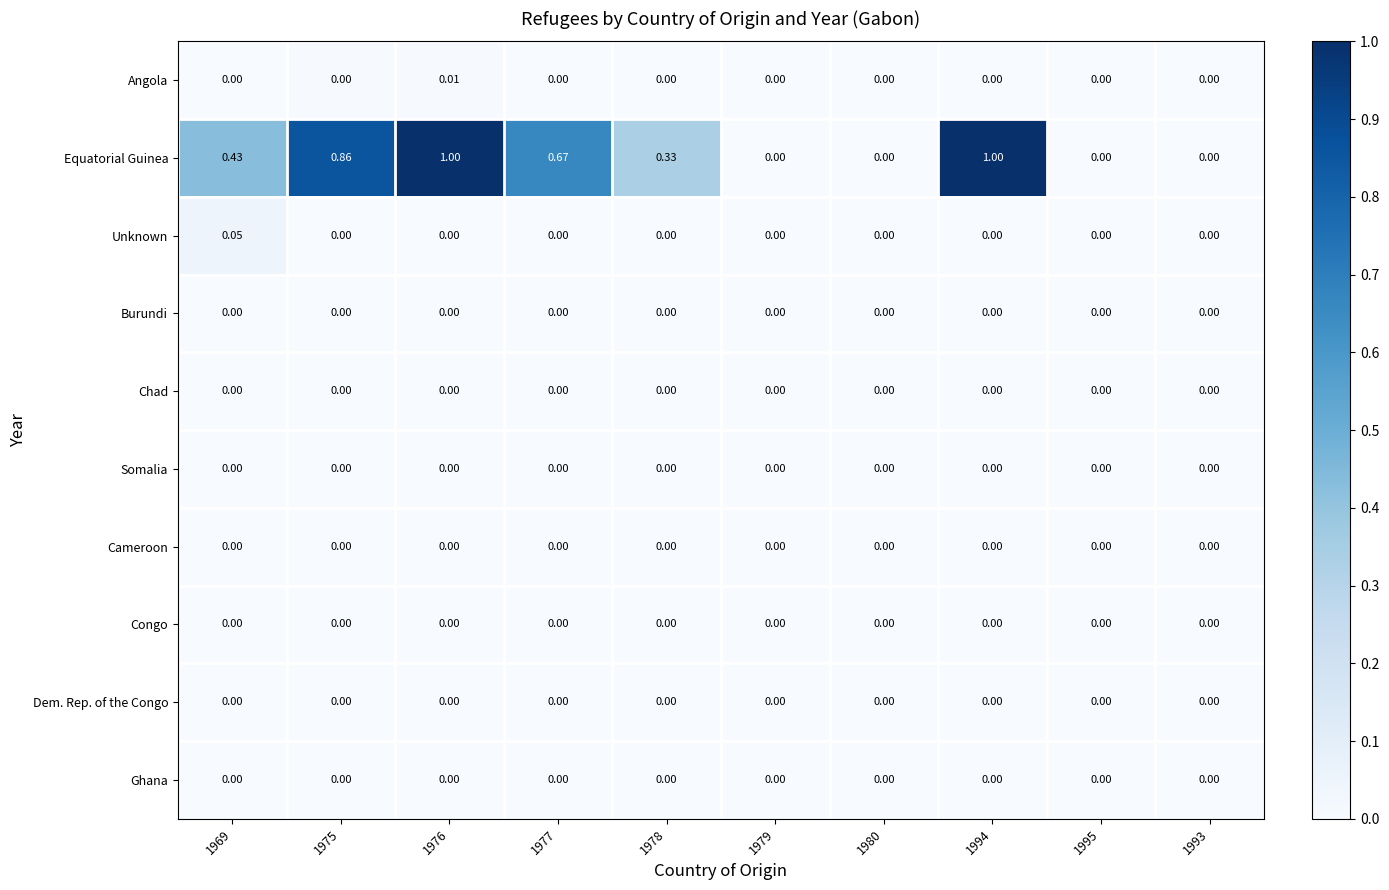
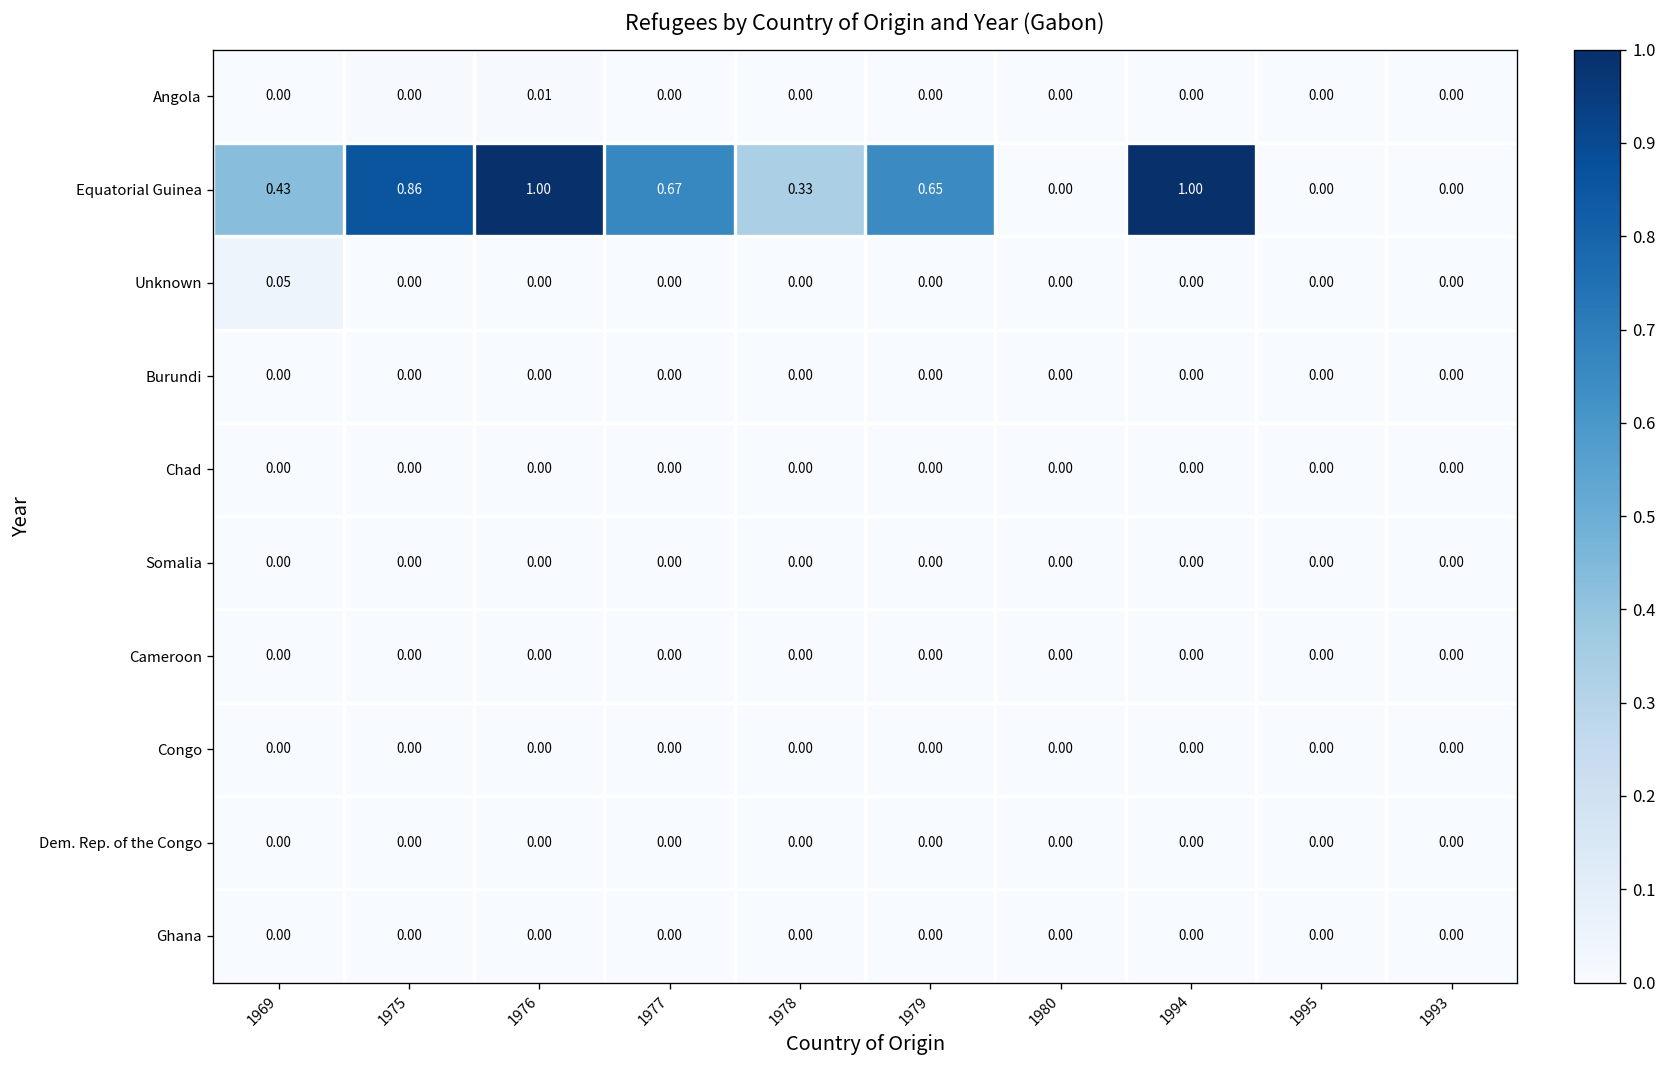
  {
    "Angola": {
      "1969": 0.00,
      "1975": 0.00,
      "1976": 0.01,
      "1977": 0.00,
      "1978": 0.00,
      "1979": 0.00,
      "1980": 0.00,
      "1994": 0.00,
      "1995": 0.00,
      "1993": 0.00
    },
    "Equatorial Guinea": {
      "1969": 0.43,
      "1975": 0.86,
      "1976": 1.00,
      "1977": 0.67,
      "1978": 0.33,
-     "1979": 0.00,
+     "1979": 0.65,
      "1980": 0.00,
      "1994": 1.00,
      "1995": 0.00,
      "1993": 0.00
    },
    "Unknown": {
      "1969": 0.05,
      "1975": 0.00,
      "1976": 0.00,
      "1977": 0.00,
      "1978": 0.00,
      "1979": 0.00,
      "1980": 0.00,
      "1994": 0.00,
      "1995": 0.00,
      "1993": 0.00
    },
    "Burundi": {
      "1969": 0.00,
      "1975": 0.00,
      "1976": 0.00,
      "1977": 0.00,
      "1978": 0.00,
      "1979": 0.00,
      "1980": 0.00,
      "1994": 0.00,
      "1995": 0.00,
      "1993": 0.00
    },
    "Chad": {
      "1969": 0.00,
      "1975": 0.00,
      "1976": 0.00,
      "1977": 0.00,
      "1978": 0.00,
      "1979": 0.00,
      "1980": 0.00,
      "1994": 0.00,
      "1995": 0.00,
      "1993": 0.00
    },
    "Somalia": {
      "1969": 0.00,
      "1975": 0.00,
      "1976": 0.00,
      "1977": 0.00,
      "1978": 0.00,
      "1979": 0.00,
      "1980": 0.00,
      "1994": 0.00,
      "1995": 0.00,
      "1993": 0.00
    },
    "Cameroon": {
      "1969": 0.00,
      "1975": 0.00,
      "1976": 0.00,
      "1977": 0.00,
      "1978": 0.00,
      "1979": 0.00,
      "1980": 0.00,
      "1994": 0.00,
      "1995": 0.00,
      "1993": 0.00
    },
    "Congo": {
      "1969": 0.00,
      "1975": 0.00,
      "1976": 0.00,
      "1977": 0.00,
      "1978": 0.00,
      "1979": 0.00,
      "1980": 0.00,
      "1994": 0.00,
      "1995": 0.00,
      "1993": 0.00
    },
    "Dem. Rep. of the Congo": {
      "1969": 0.00,
      "1975": 0.00,
      "1976": 0.00,
      "1977": 0.00,
      "1978": 0.00,
      "1979": 0.00,
      "1980": 0.00,
      "1994": 0.00,
      "1995": 0.00,
      "1993": 0.00
    },
    "Ghana": {
      "1969": 0.00,
      "1975": 0.00,
      "1976": 0.00,
      "1977": 0.00,
      "1978": 0.00,
      "1979": 0.00,
      "1980": 0.00,
      "1994": 0.00,
      "1995": 0.00,
      "1993": 0.00
    }
  }
